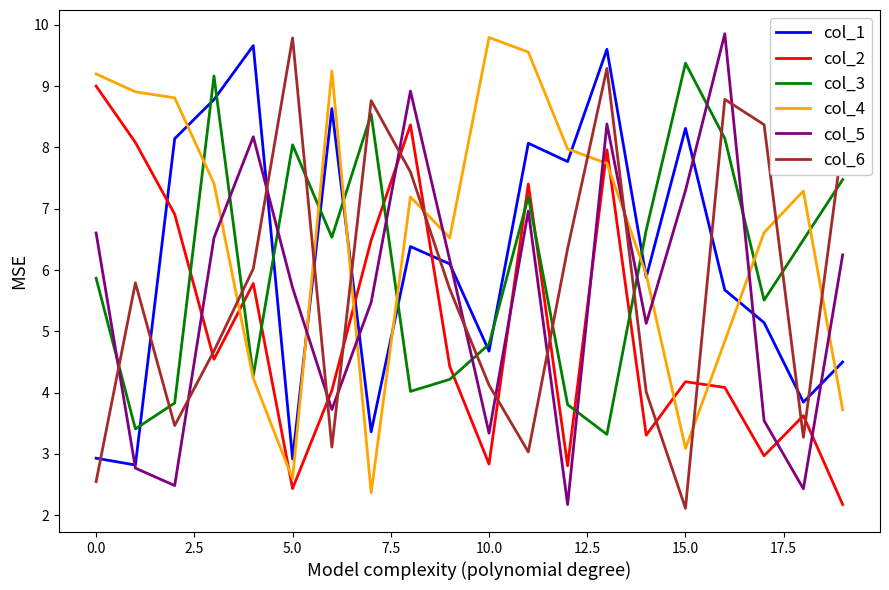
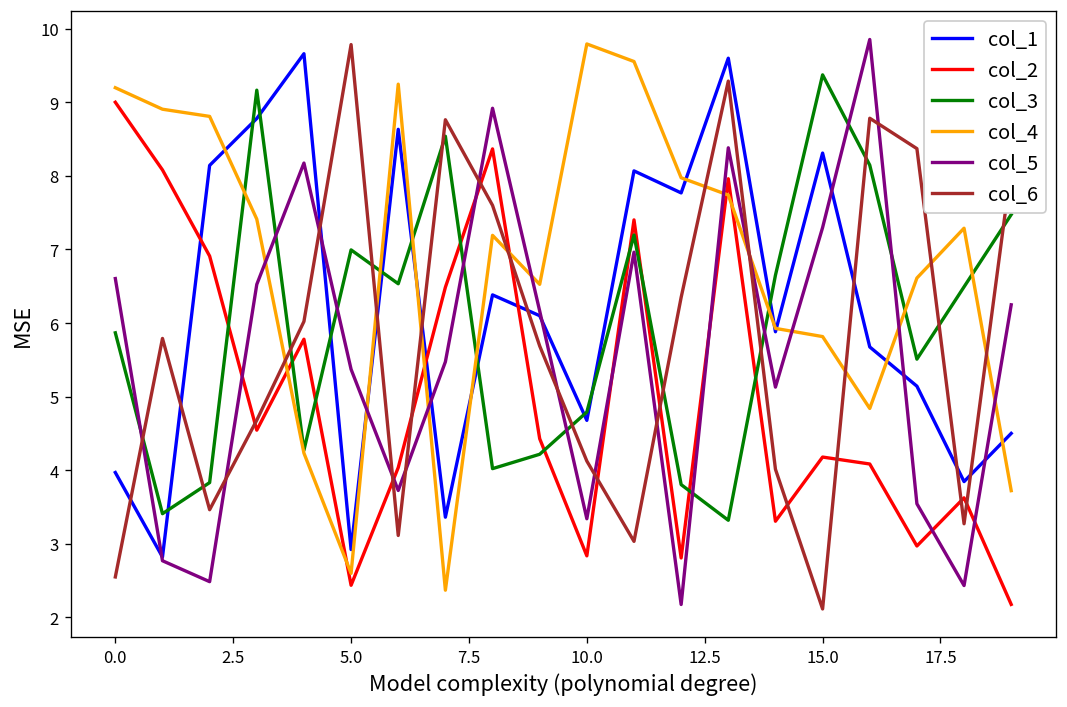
  {
    "col_1": {
-     "0.0": 2.9,
+     "0.0": 4.0,
      "5.0": 2.9,
      "10.0": 4.7,
      "15.0": 8.3
    },
    "col_2": {
      "0.0": 9.0,
      "5.0": 2.4,
      "10.0": 2.8,
      "15.0": 4.2
    },
    "col_3": {
      "0.0": 5.9,
-     "5.0": 8.0,
+     "5.0": 7.0,
      "10.0": 4.8,
      "15.0": 9.4
    },
    "col_4": {
      "0.0": 9.2,
      "5.0": 2.6,
      "10.0": 9.8,
-     "15.0": 3.1
+     "15.0": 5.8
    },
    "col_5": {
      "0.0": 6.6,
-     "5.0": 5.7,
+     "5.0": 5.4,
      "10.0": 3.3,
      "15.0": 7.3
    },
    "col_6": {
      "0.0": 2.5,
      "5.0": 9.8,
      "10.0": 4.1,
      "15.0": 2.1
    }
  }
